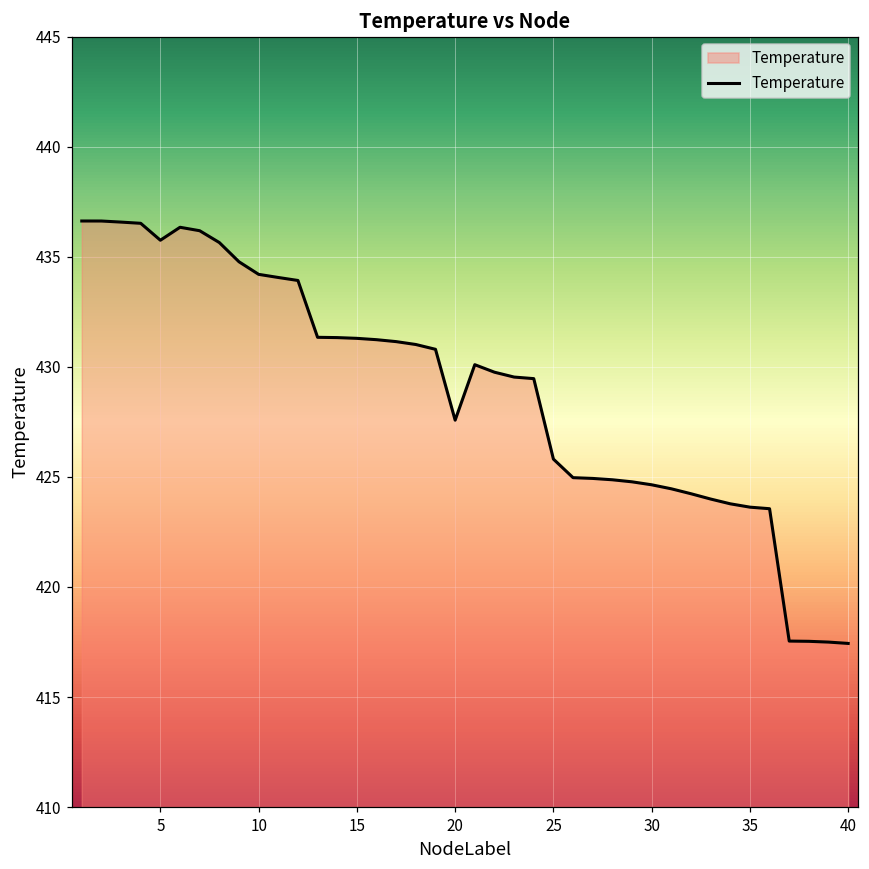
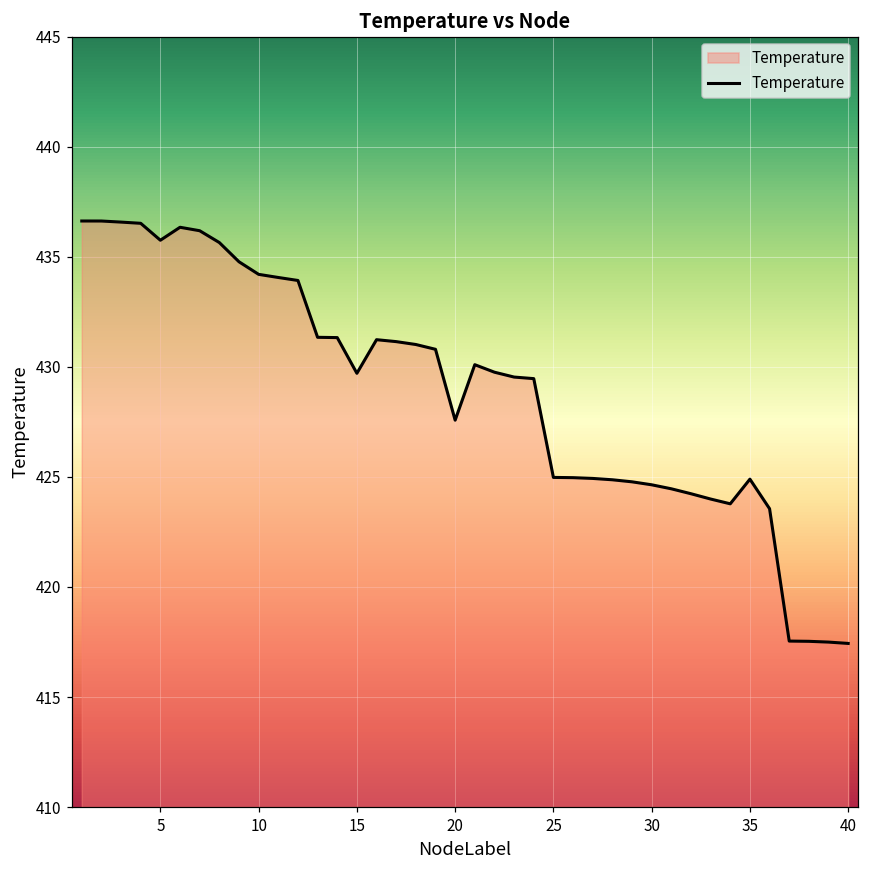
  {
    "5": 435.8,
    "10": 434.2,
-   "15": 431.3,
+   "15": 429.7,
    "20": 427.6,
-   "25": 425.8,
+   "25": 425.0,
    "30": 424.6,
-   "35": 423.6,
+   "35": 424.9,
    "40": 417.4
  }
